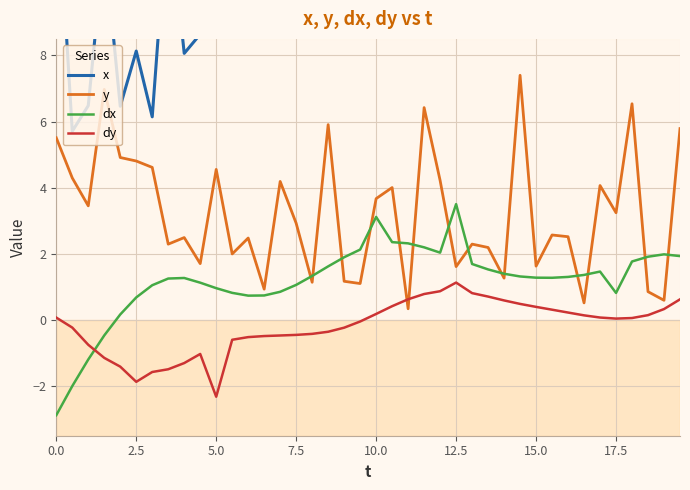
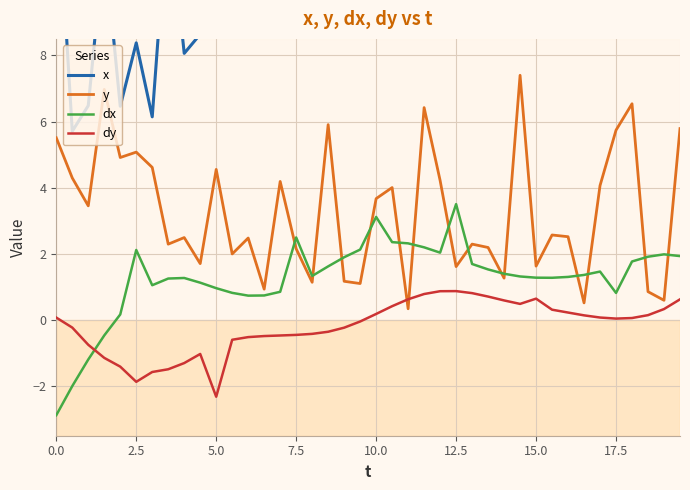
  {
    "x": {
-     "2.5": 8.1
+     "2.5": 8.4
    },
    "y": {
      "0.0": 5.5,
-     "2.5": 4.8,
+     "2.5": 5.1,
      "5.0": 4.6,
-     "7.5": 2.9,
+     "7.5": 2.2,
      "10.0": 3.7,
      "12.5": 1.6,
      "15.0": 1.6,
-     "17.5": 3.2
+     "17.5": 5.7
    },
    "dx": {
      "0.0": -2.9,
-     "2.5": 0.7,
+     "2.5": 2.1,
      "5.0": 1.0,
-     "7.5": 1.1,
+     "7.5": 2.5,
      "10.0": 3.1,
      "12.5": 3.5,
      "15.0": 1.3,
      "17.5": 0.8
    },
    "dy": {
      "0.0": 0.1,
      "2.5": -1.9,
      "5.0": -2.3,
      "7.5": -0.5,
      "10.0": 0.2,
-     "12.5": 1.1,
-     "15.0": 0.4,
+     "12.5": 0.9,
+     "15.0": 0.6,
      "17.5": 0.0
    }
  }
